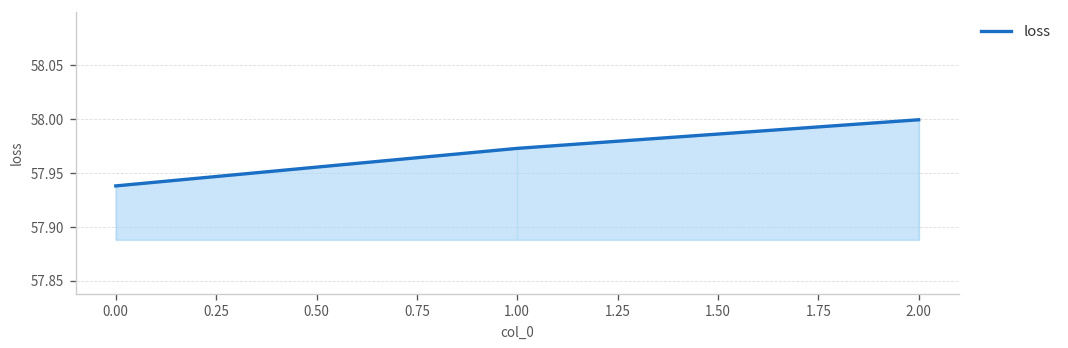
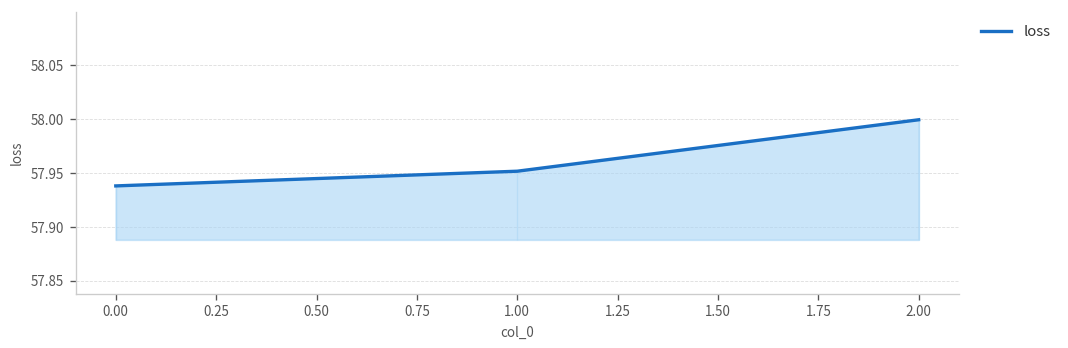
  {
    "0.00": 57.94,
-   "1.00": 57.97,
+   "1.00": 57.95,
    "2.00": 58.00
  }
